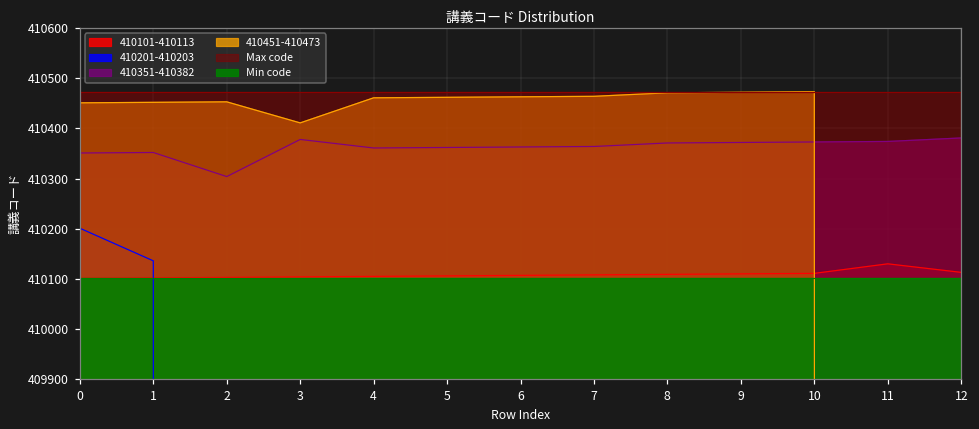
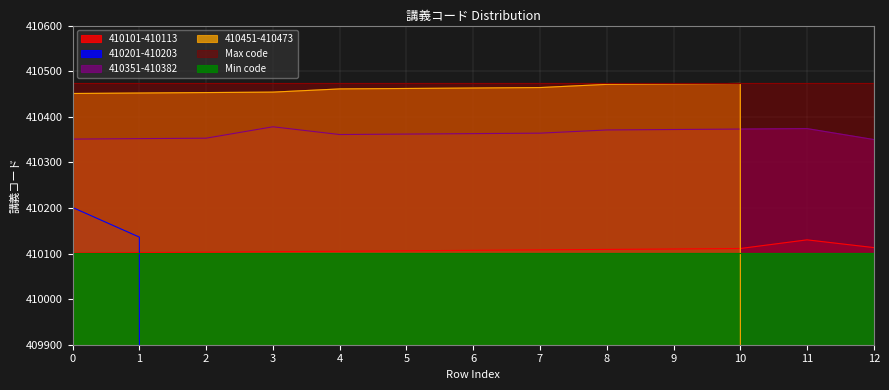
  {
    "410101-410113": {
      "6": 410110,
      "7": 410110,
      "8": 410110,
      "9": 410110,
      "10": 410110,
      "11": 410130,
      "12": 410110
    },
    "410201-410203": {
      "0": 410200,
      "1": 410140
    },
    "410351-410382": {
      "0": 410350,
      "1": 410350,
-     "2": 410300,
+     "2": 410350,
      "3": 410380,
      "4": 410360,
      "5": 410360,
      "6": 410360,
      "7": 410360,
      "8": 410370,
      "9": 410370,
      "10": 410370,
      "11": 410370,
-     "12": 410380
+     "12": 410350
    },
    "410451-410473": {
      "0": 410450,
      "1": 410450,
      "2": 410450,
-     "3": 410410,
+     "3": 410450,
      "4": 410460,
      "5": 410460,
      "6": 410460,
      "7": 410460
    },
    "Max code": {
      "0": 410470,
      "1": 410470,
      "2": 410470,
      "3": 410470,
      "4": 410470,
      "5": 410470,
      "6": 410470,
      "7": 410470,
      "11": 410470,
      "12": 410470
    },
    "Min code": {
      "6": 410100,
      "7": 410100,
      "8": 410100,
      "9": 410100,
      "10": 410100,
      "11": 410100,
      "12": 410100
    }
  }
